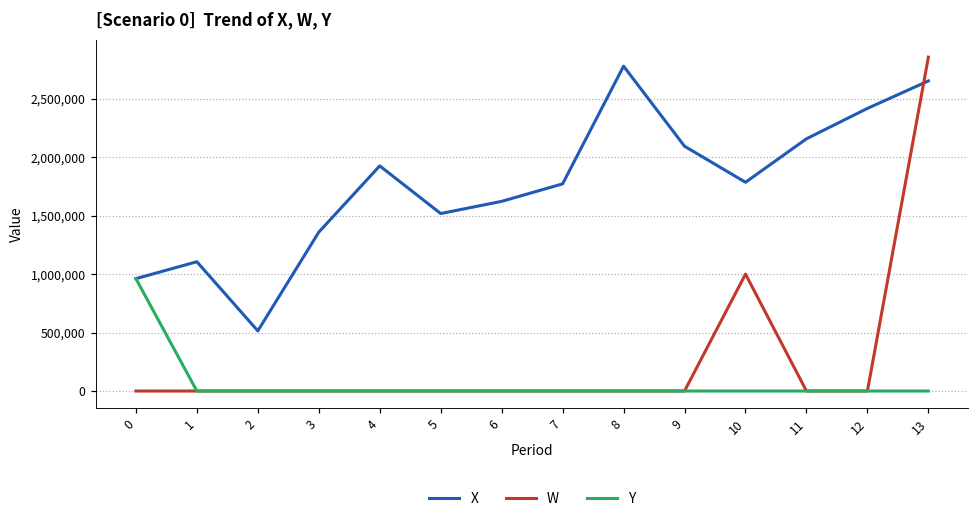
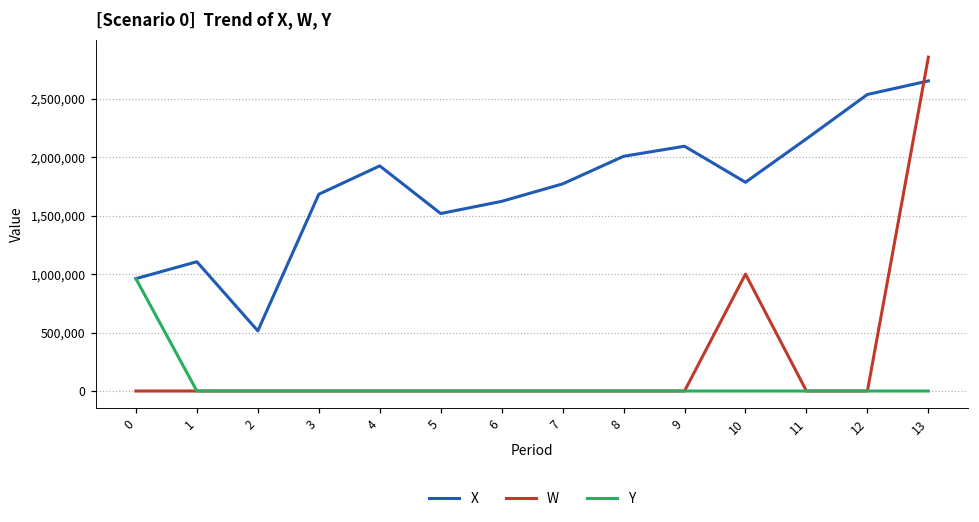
  {
    "X": {
      "1": "1,110,000",
      "2": "510,000",
-     "3": "1,360,000",
+     "3": "1,680,000",
      "4": "1,930,000",
      "5": "1,520,000",
      "6": "1,620,000",
      "7": "1,770,000",
-     "8": "2,780,000",
+     "8": "2,010,000",
      "9": "2,090,000",
      "10": "1,790,000",
      "11": "2,160,000",
-     "12": "2,420,000",
+     "12": "2,540,000",
      "13": "2,650,000"
    },
    "W": {
      "0": "0",
      "10": "1,000,000",
      "13": "2,860,000"
    },
    "Y": {
      "10": "0",
      "13": "0"
    }
  }
